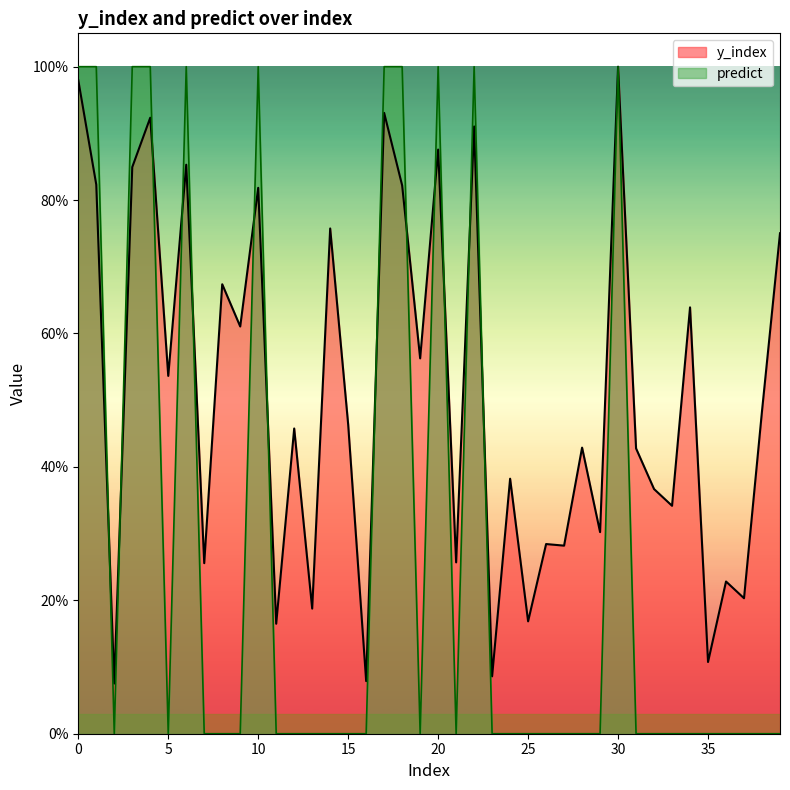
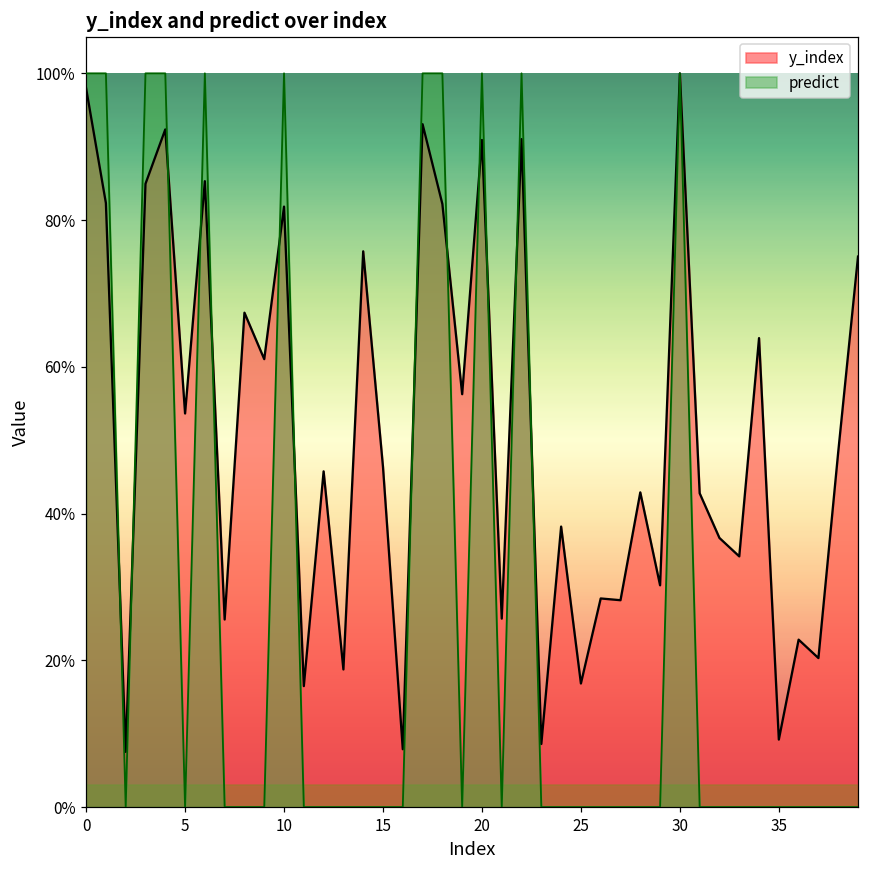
  {
    "y_index": {
      "0": "98%",
      "5": "54%",
      "10": "82%",
      "15": "46%",
-     "20": "88%",
+     "20": "91%",
      "25": "17%",
-     "35": "11%"
+     "35": "9%"
    },
    "predict": {
      "0": "100%",
      "10": "100%",
      "20": "100%"
    }
  }
